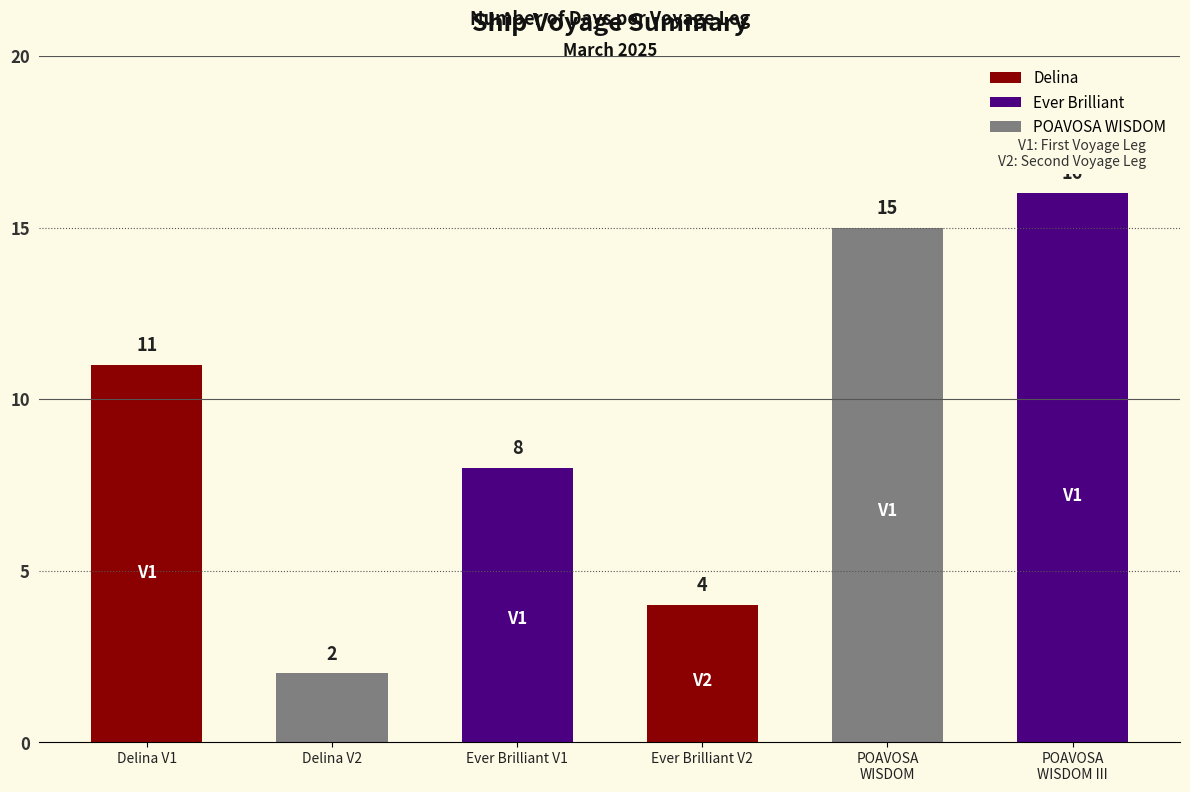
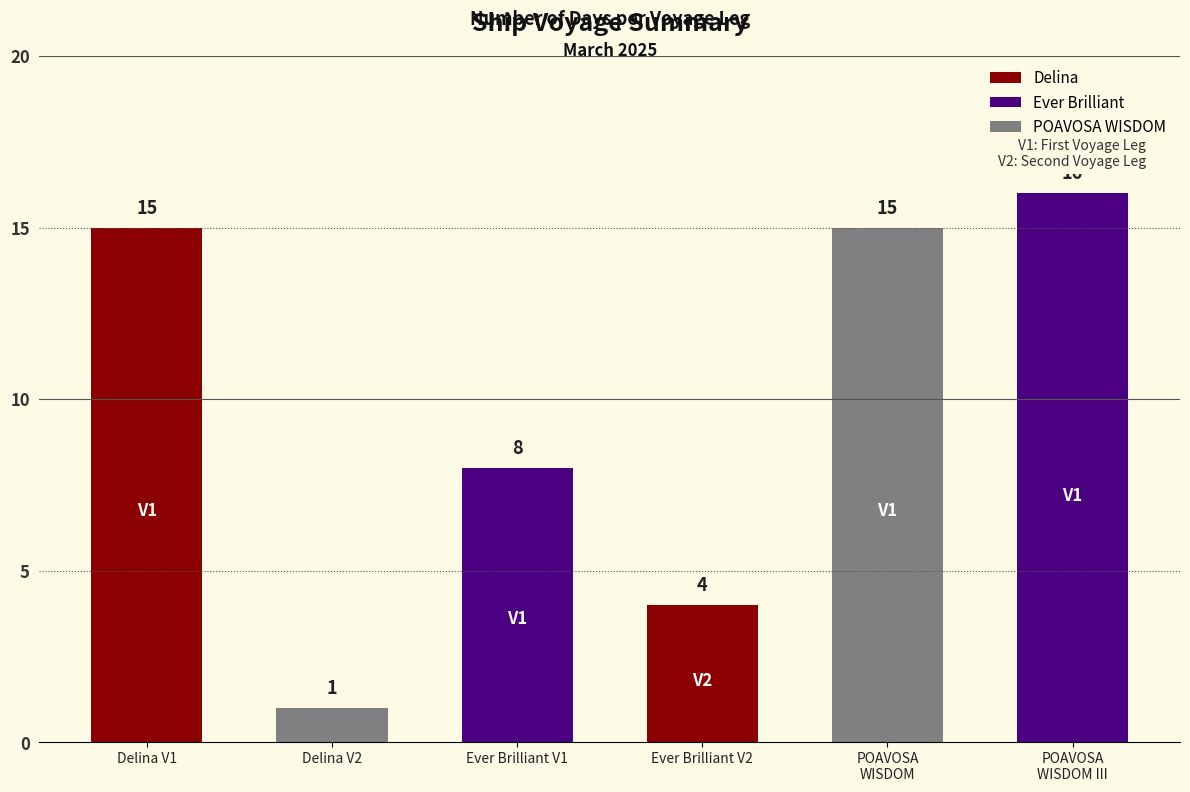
  {
-   "Delina V1": 11,
-   "Delina V2": 2,
+   "Delina V1": 15,
+   "Delina V2": 1,
    "Ever Brilliant V1": 8,
    "Ever Brilliant V2": 4,
    "POAVOSA WISDOM": 15
  }
